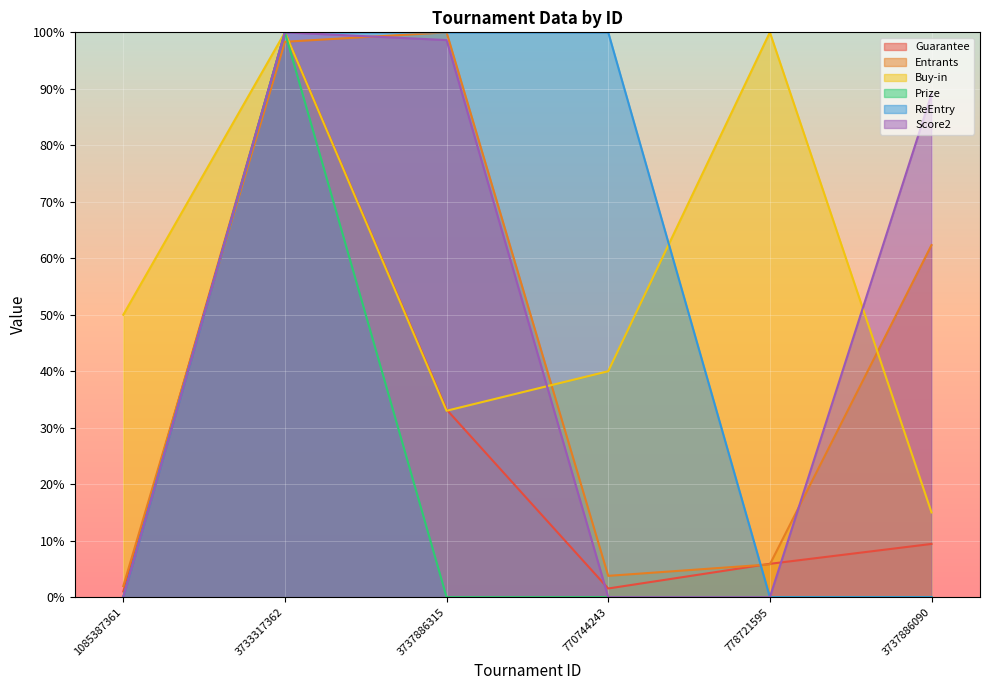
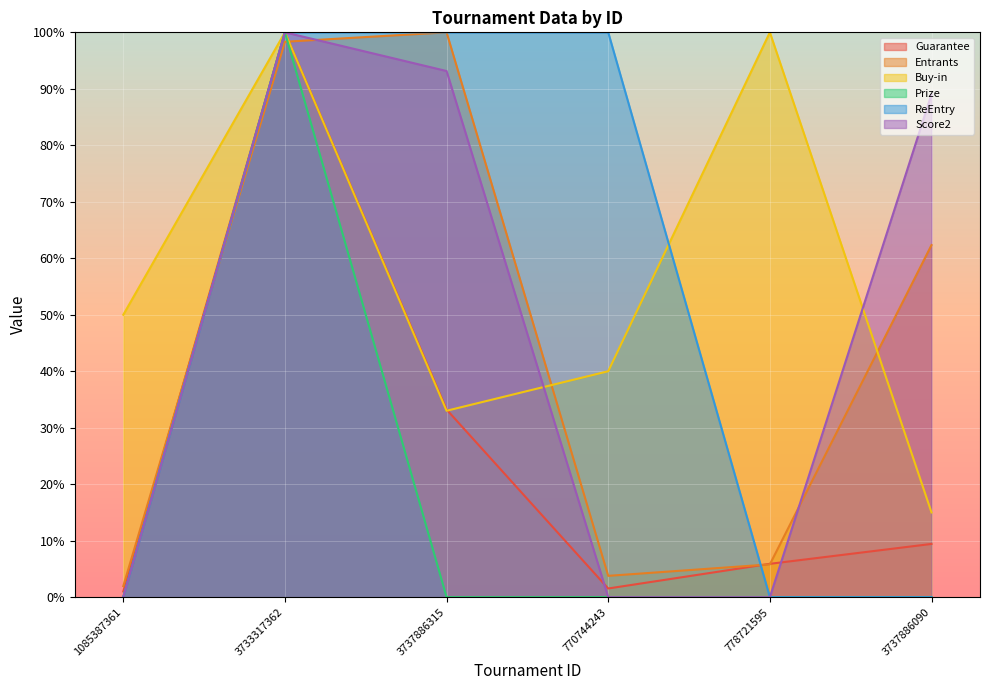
  {
    "Prize": {
      "3737886315": "0%"
    },
    "ReEntry": {
      "770744243": "100%"
    },
    "Score2": {
-     "3737886315": "99%"
+     "3737886315": "93%"
    }
  }
